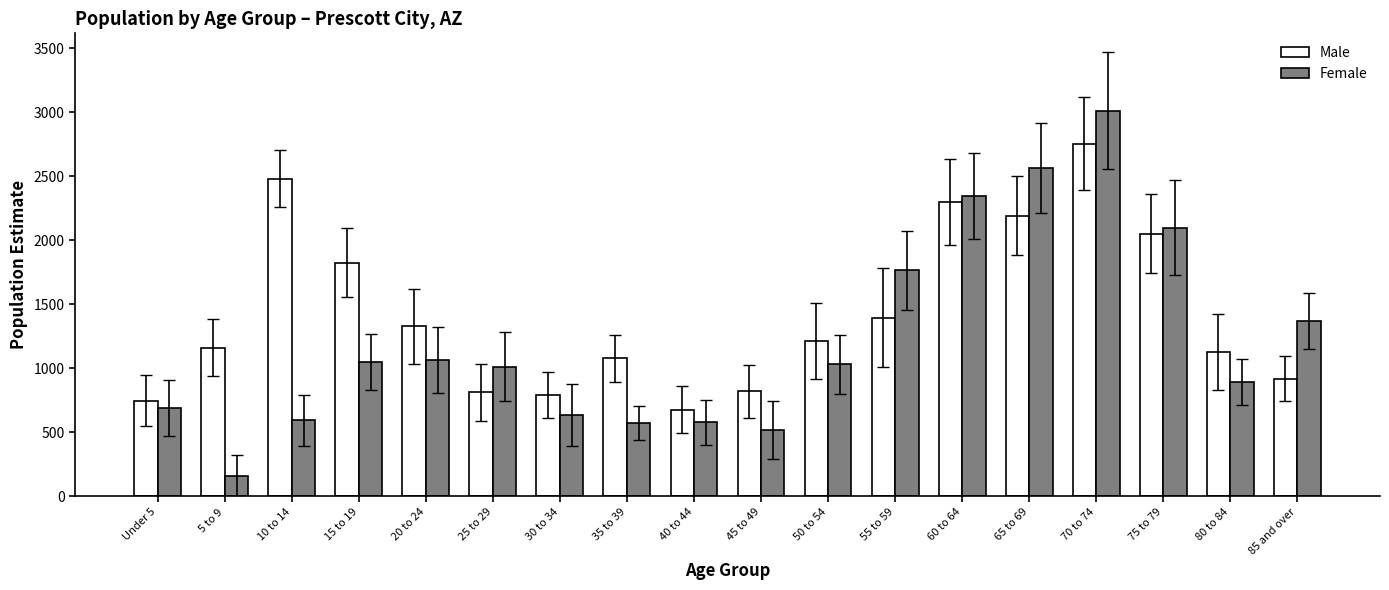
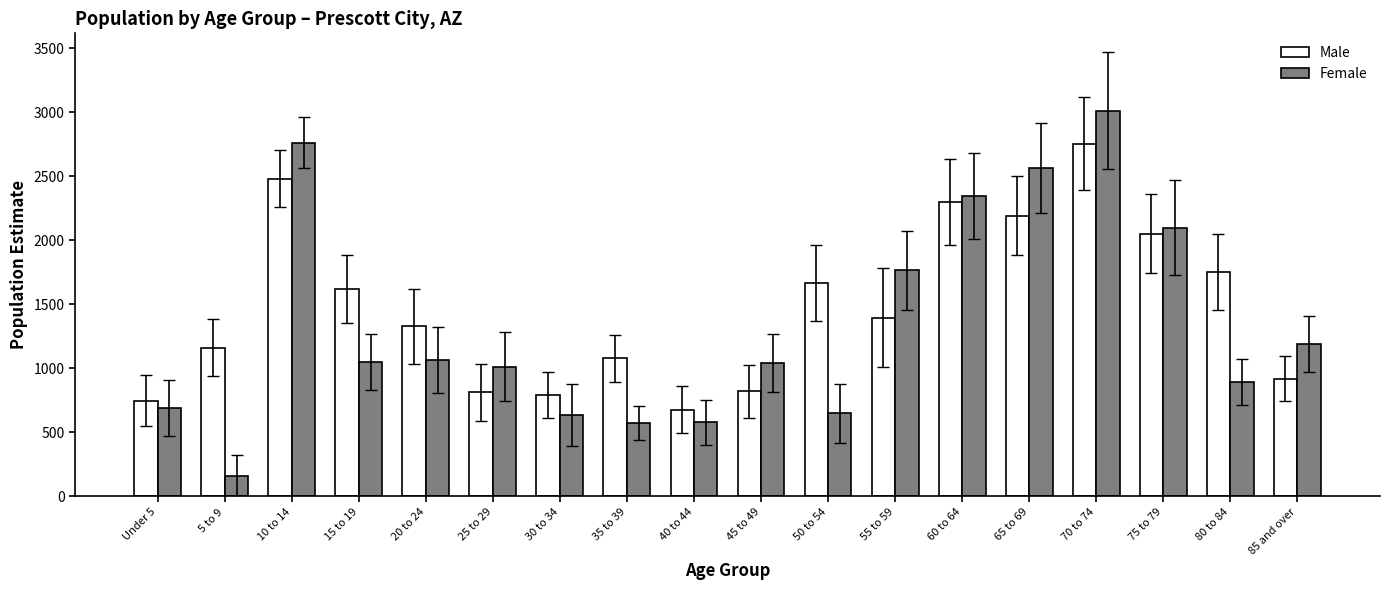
  {
    "Male": {
      "Under 5": 750,
      "5 to 9": 1160,
      "10 to 14": 2480,
-     "15 to 19": 1830,
+     "15 to 19": 1620,
      "20 to 24": 1330,
      "25 to 29": 810,
      "30 to 34": 790,
      "35 to 39": 1080,
      "40 to 44": 680,
      "45 to 49": 820,
-     "50 to 54": 1220,
+     "50 to 54": 1670,
      "55 to 59": 1400,
      "60 to 64": 2300,
      "65 to 69": 2190,
      "70 to 74": 2750,
      "75 to 79": 2050,
-     "80 to 84": 1130,
+     "80 to 84": 1750,
      "85 and over": 920
    },
    "Female": {
      "Under 5": 690,
      "5 to 9": 160,
-     "10 to 14": 590,
+     "10 to 14": 2760,
      "15 to 19": 1050,
      "20 to 24": 1070,
      "25 to 29": 1010,
      "30 to 34": 640,
      "35 to 39": 570,
      "40 to 44": 580,
-     "45 to 49": 520,
-     "50 to 54": 1030,
+     "45 to 49": 1040,
+     "50 to 54": 650,
      "55 to 59": 1770,
      "60 to 64": 2350,
      "65 to 69": 2570,
      "70 to 74": 3010,
      "75 to 79": 2100,
      "80 to 84": 900,
-     "85 and over": 1370
+     "85 and over": 1190
    }
  }
